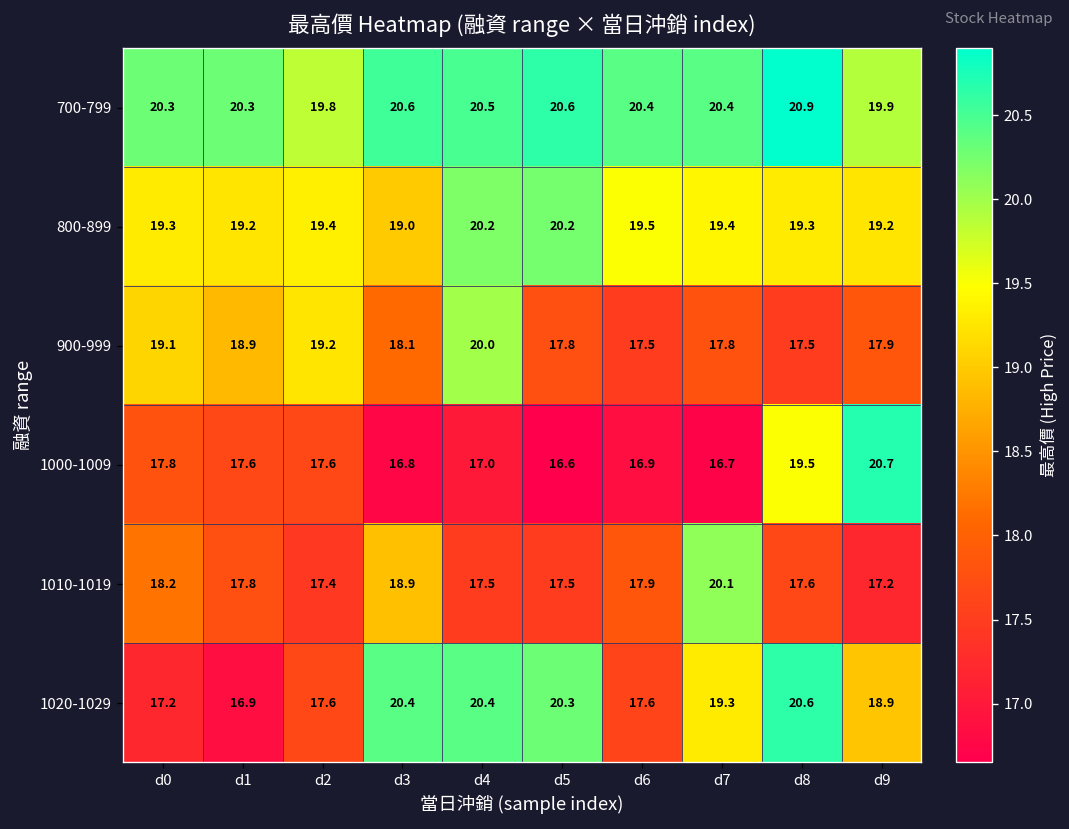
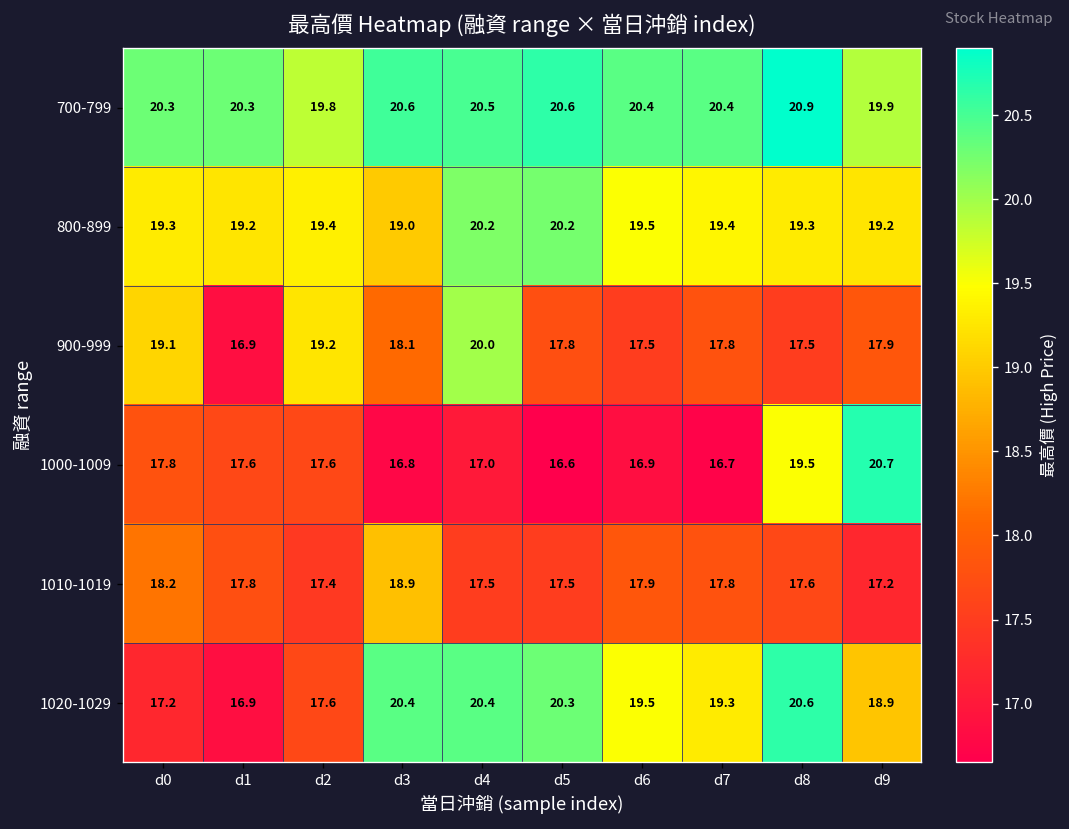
  {
    "700-799": {
      "d0": 20.3,
      "d1": 20.3,
      "d2": 19.8,
      "d3": 20.6,
      "d4": 20.5,
      "d5": 20.6,
      "d6": 20.4,
      "d7": 20.4,
      "d8": 20.9,
      "d9": 19.9
    },
    "800-899": {
      "d0": 19.3,
      "d1": 19.2,
      "d2": 19.4,
      "d3": 19.0,
      "d4": 20.2,
      "d5": 20.2,
      "d6": 19.5,
      "d7": 19.4,
      "d8": 19.3,
      "d9": 19.2
    },
    "900-999": {
      "d0": 19.1,
-     "d1": 18.9,
+     "d1": 16.9,
      "d2": 19.2,
      "d3": 18.1,
      "d4": 20.0,
      "d5": 17.8,
      "d6": 17.5,
      "d7": 17.8,
      "d8": 17.5,
      "d9": 17.9
    },
    "1000-1009": {
      "d0": 17.8,
      "d1": 17.6,
      "d2": 17.6,
      "d3": 16.8,
      "d4": 17.0,
      "d5": 16.6,
      "d6": 16.9,
      "d7": 16.7,
      "d8": 19.5,
      "d9": 20.7
    },
    "1010-1019": {
      "d0": 18.2,
      "d1": 17.8,
      "d2": 17.4,
      "d3": 18.9,
      "d4": 17.5,
      "d5": 17.5,
      "d6": 17.9,
-     "d7": 20.1,
+     "d7": 17.8,
      "d8": 17.6,
      "d9": 17.2
    },
    "1020-1029": {
      "d0": 17.2,
      "d1": 16.9,
      "d2": 17.6,
      "d3": 20.4,
      "d4": 20.4,
      "d5": 20.3,
-     "d6": 17.6,
+     "d6": 19.5,
      "d7": 19.3,
      "d8": 20.6,
      "d9": 18.9
    }
  }
